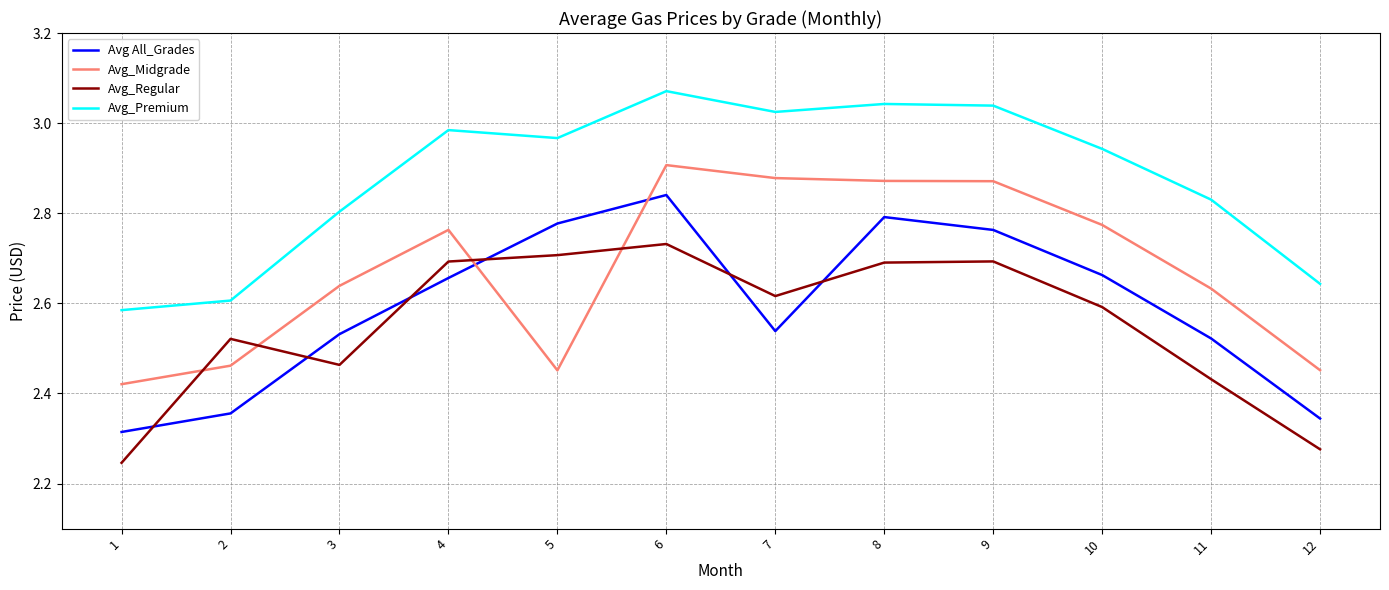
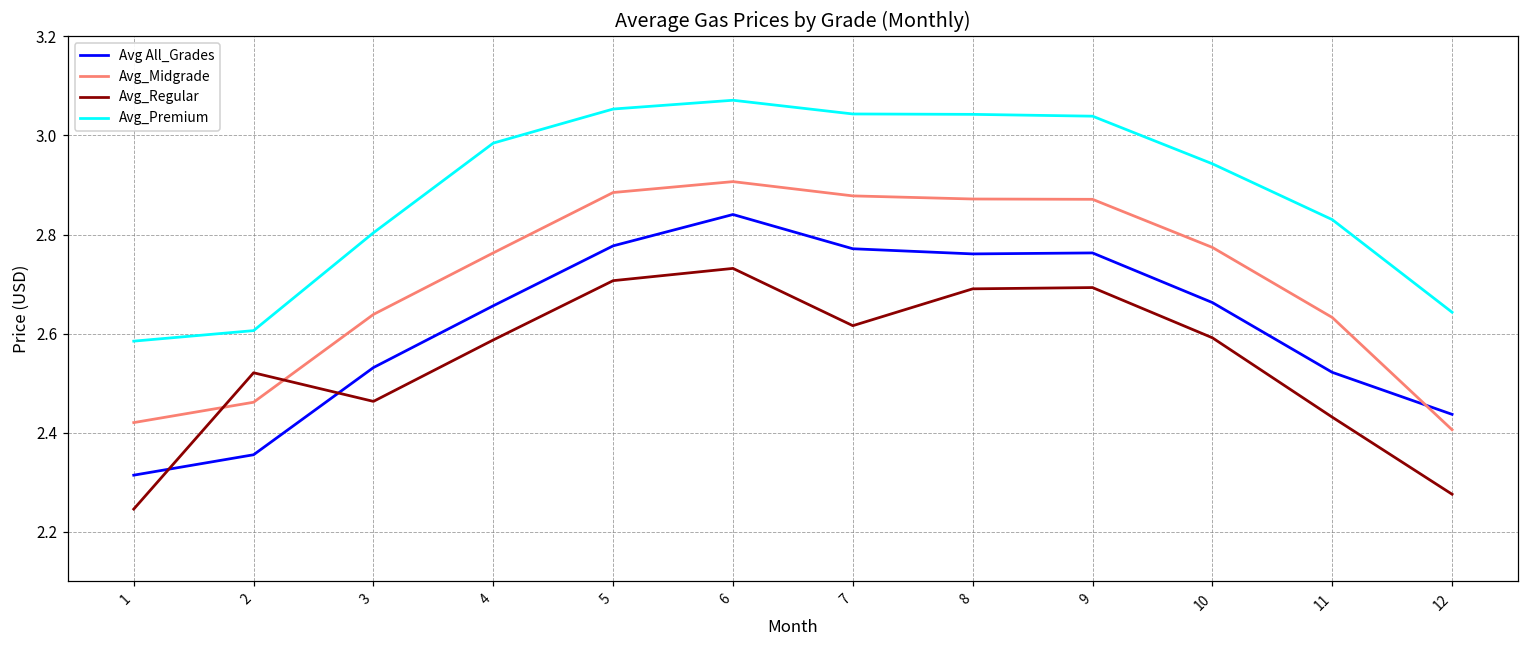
  {
    "Avg All_Grades": {
      "1": 2.31,
      "2": 2.36,
      "3": 2.53,
      "4": 2.66,
      "5": 2.78,
      "6": 2.84,
-     "7": 2.54,
-     "8": 2.79,
+     "7": 2.77,
+     "8": 2.76,
      "9": 2.76,
      "10": 2.66,
      "11": 2.52,
-     "12": 2.34
+     "12": 2.44
    },
    "Avg_Midgrade": {
      "1": 2.42,
      "2": 2.46,
      "3": 2.64,
      "4": 2.76,
-     "5": 2.45,
+     "5": 2.88,
      "6": 2.91,
      "7": 2.88,
      "8": 2.87,
      "9": 2.87,
      "10": 2.77,
      "11": 2.63,
-     "12": 2.45
+     "12": 2.41
    },
    "Avg_Regular": {
      "1": 2.25,
      "2": 2.52,
      "3": 2.46,
-     "4": 2.69,
+     "4": 2.59,
      "5": 2.71,
      "6": 2.73,
      "7": 2.62,
      "8": 2.69,
      "9": 2.69,
      "10": 2.59,
      "11": 2.43,
      "12": 2.28
    },
    "Avg_Premium": {
      "1": 2.58,
      "2": 2.61,
      "3": 2.80,
      "4": 2.98,
-     "5": 2.97,
+     "5": 3.05,
      "6": 3.07,
-     "7": 3.02,
+     "7": 3.04,
      "8": 3.04,
      "9": 3.04,
      "10": 2.94,
      "11": 2.83,
      "12": 2.64
    }
  }
